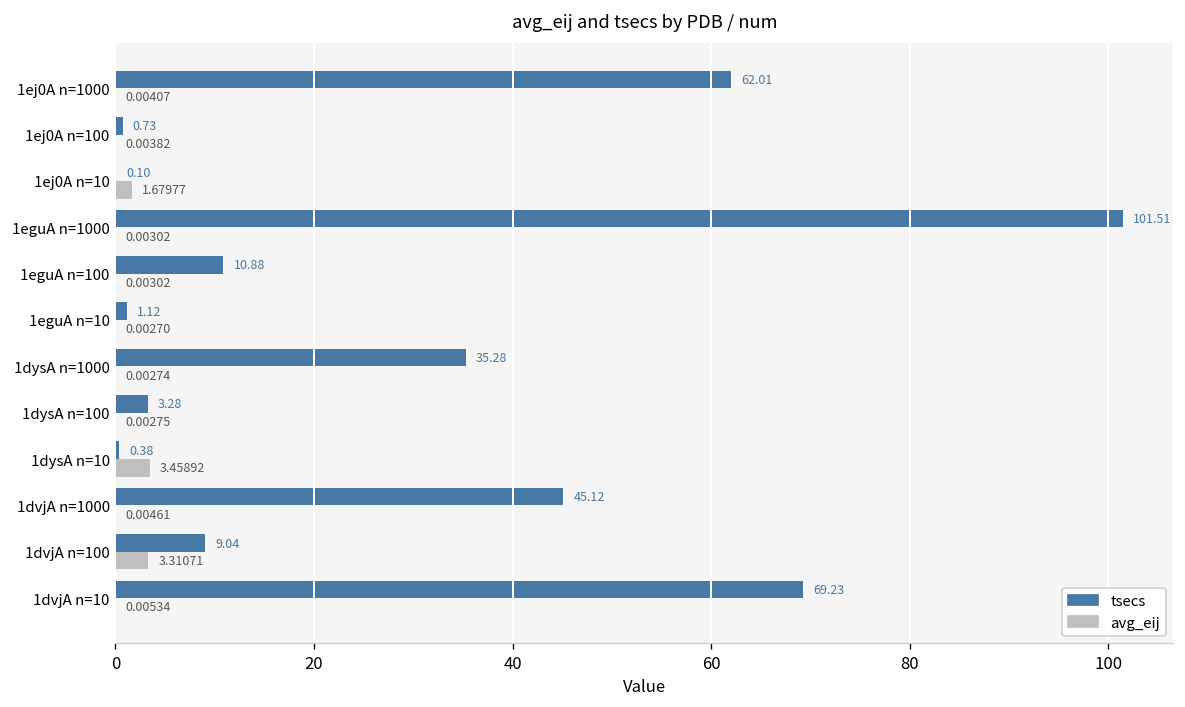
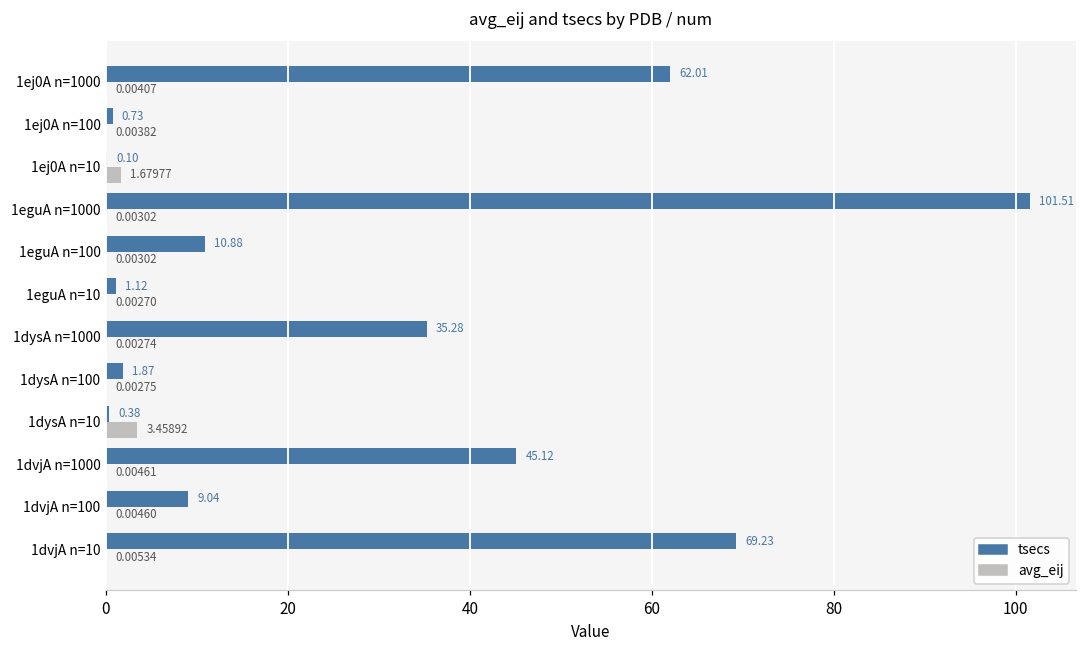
  {
    "tsecs": {
      "1ej0A n=1000": 62.01,
      "1ej0A n=100": 0.73,
      "1ej0A n=10": 0.10,
      "1eguA n=1000": 101.51,
      "1eguA n=100": 10.88,
      "1eguA n=10": 1.12,
      "1dysA n=1000": 35.28,
-     "1dysA n=100": 3.28,
+     "1dysA n=100": 1.87,
      "1dysA n=10": 0.38,
      "1dvjA n=1000": 45.12,
      "1dvjA n=100": 9.04,
      "1dvjA n=10": 69.23
    },
    "avg_eij": {
      "1ej0A n=1000": 0.00407,
      "1ej0A n=100": 0.00382,
      "1ej0A n=10": 1.67977,
      "1eguA n=1000": 0.00302,
      "1eguA n=100": 0.00302,
      "1eguA n=10": 0.00270,
      "1dysA n=1000": 0.00274,
      "1dysA n=100": 0.00275,
      "1dysA n=10": 3.45892,
      "1dvjA n=1000": 0.00461,
-     "1dvjA n=100": 3.31071,
+     "1dvjA n=100": 0.00460,
      "1dvjA n=10": 0.00534
    }
  }
